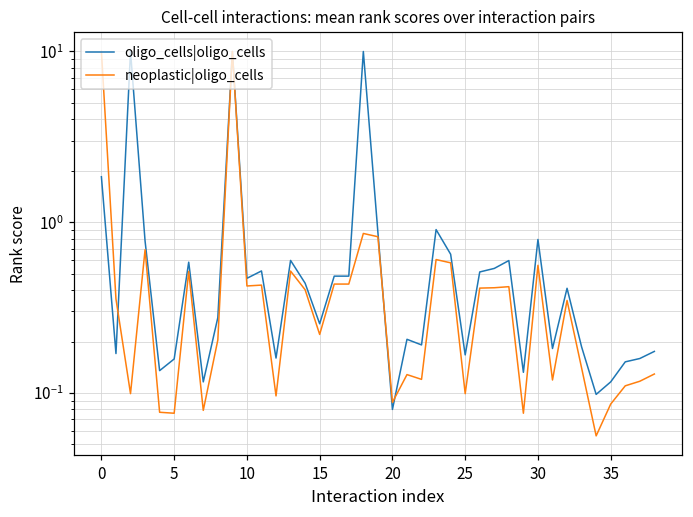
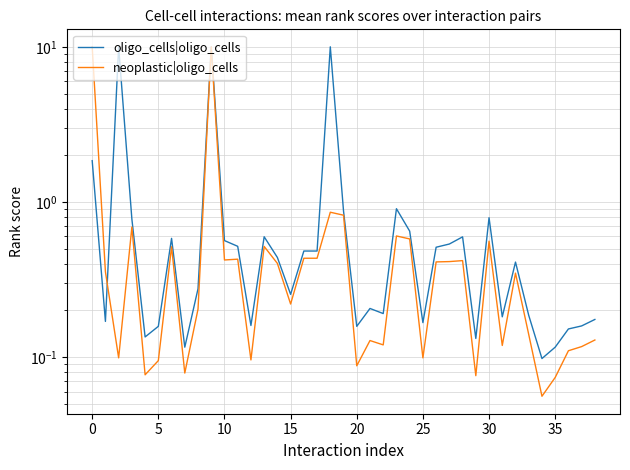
  {
    "oligo_cells|oligo_cells": {
      "0": 1.8,
      "5": 0.16,
-     "10": 0.47,
+     "10": 0.56,
      "15": 0.25,
-     "20": 0.08,
+     "20": 0.16,
      "25": 0.17,
      "30": 0.8,
      "35": 0.12
    },
    "neoplastic|oligo_cells": {
-     "5": 0.08,
+     "5": 0.10,
      "10": 0.42,
      "15": 0.22,
      "20": 0.09,
      "25": 0.10,
      "30": 0.56,
-     "35": 0.09
+     "35": 0.07
    }
  }
